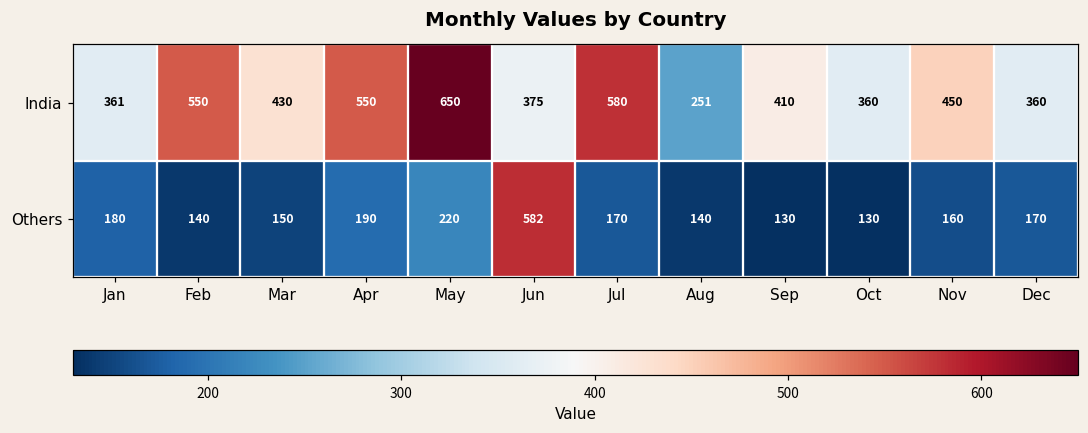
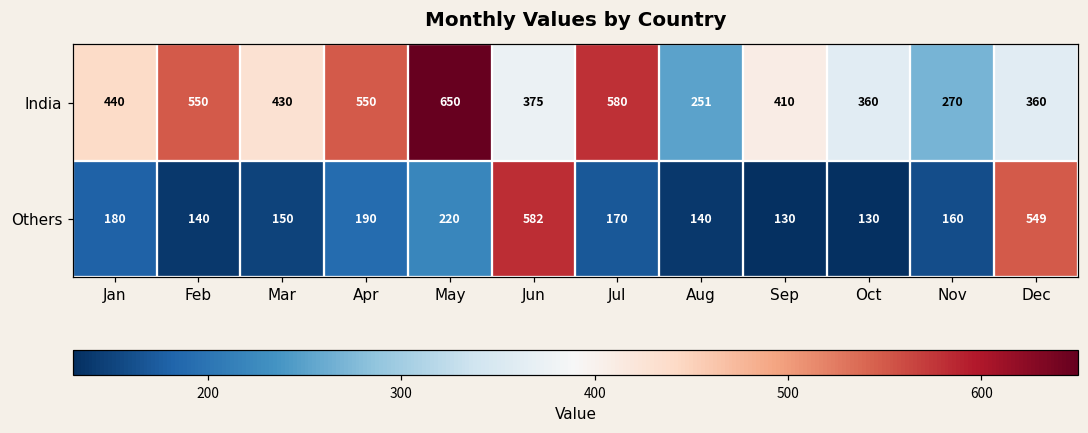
  {
    "India": {
-     "Jan": 361,
+     "Jan": 440,
      "Feb": 550,
      "Mar": 430,
      "Apr": 550,
      "May": 650,
      "Jun": 375,
      "Jul": 580,
      "Aug": 251,
      "Sep": 410,
      "Oct": 360,
-     "Nov": 450,
+     "Nov": 270,
      "Dec": 360
    },
    "Others": {
      "Jan": 180,
      "Feb": 140,
      "Mar": 150,
      "Apr": 190,
      "May": 220,
      "Jun": 582,
      "Jul": 170,
      "Aug": 140,
      "Sep": 130,
      "Oct": 130,
      "Nov": 160,
-     "Dec": 170
+     "Dec": 549
    }
  }
